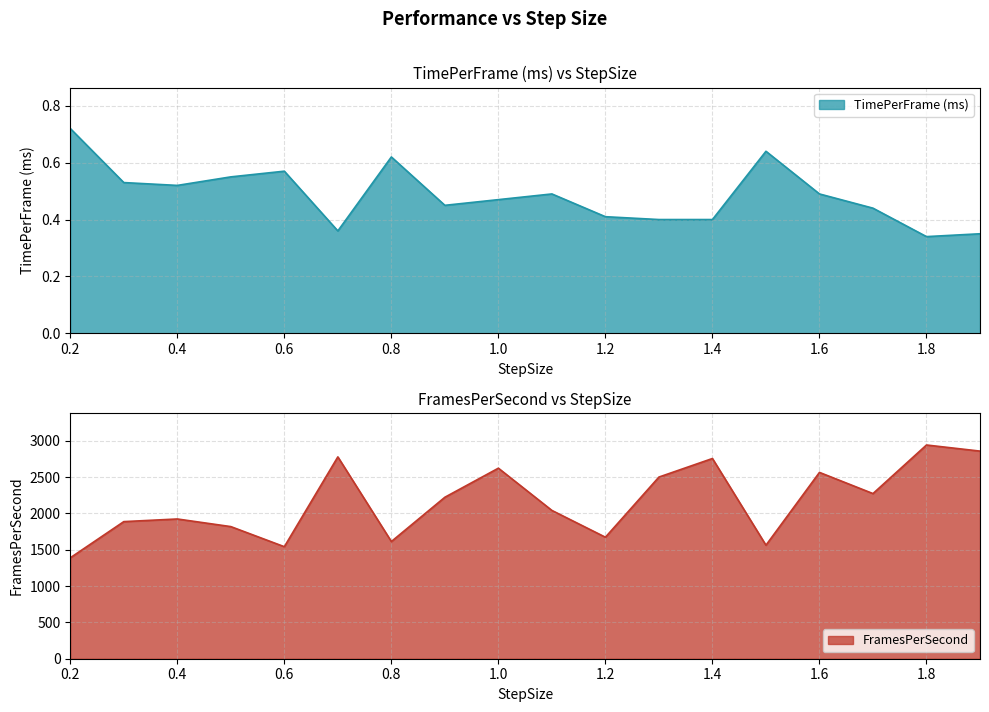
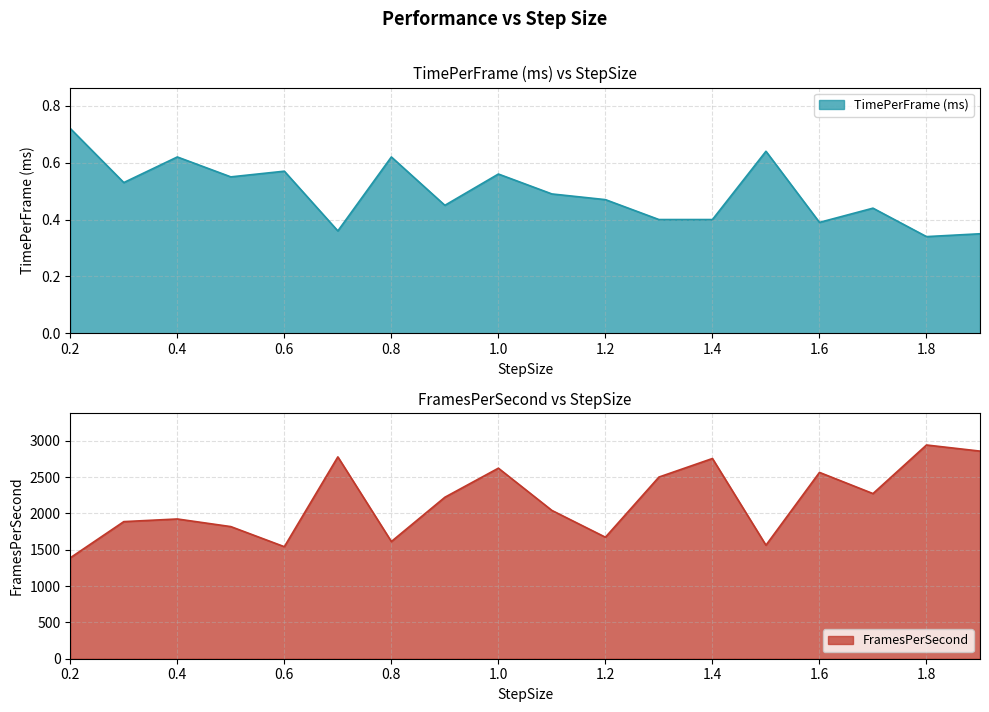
  {
    "TimePerFrame (ms) vs StepSize": {
      "0.2": 0.72,
-     "0.4": 0.52,
+     "0.4": 0.62,
      "0.6": 0.57,
      "0.8": 0.62,
-     "1.0": 0.47,
-     "1.2": 0.41,
+     "1.0": 0.56,
+     "1.2": 0.47,
      "1.4": 0.40,
-     "1.6": 0.49,
+     "1.6": 0.39,
      "1.8": 0.34
    },
    "FramesPerSecond vs StepSize": {
      "0.2": 1400,
      "0.4": 1900,
      "0.6": 1500,
      "0.8": 1600,
      "1.0": 2600,
      "1.2": 1700,
      "1.4": 2800,
      "1.6": 2600,
      "1.8": 2900
    }
  }
